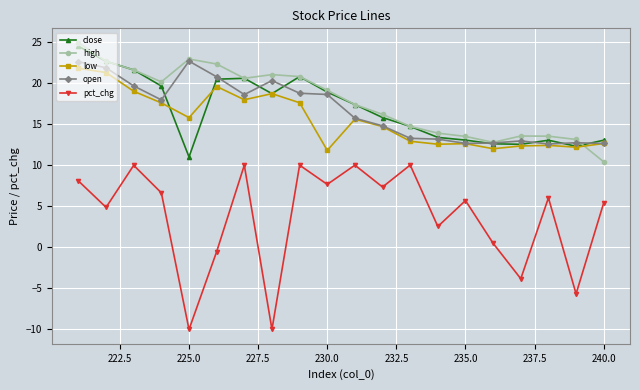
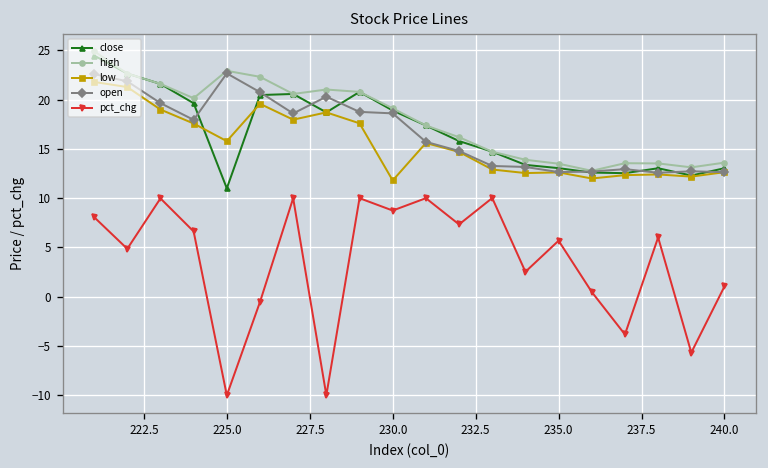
  {
    "close": {
      "225.0": 11,
      "235.0": 13,
      "240.0": 13
    },
    "high": {
      "235.0": 14,
-     "240.0": 10
+     "240.0": 14
    },
    "low": {
      "225.0": 16,
      "230.0": 12
    },
    "pct_chg": {
      "225.0": -10,
-     "230.0": 8,
+     "230.0": 9,
      "235.0": 6,
-     "240.0": 5
+     "240.0": 1
    }
  }
